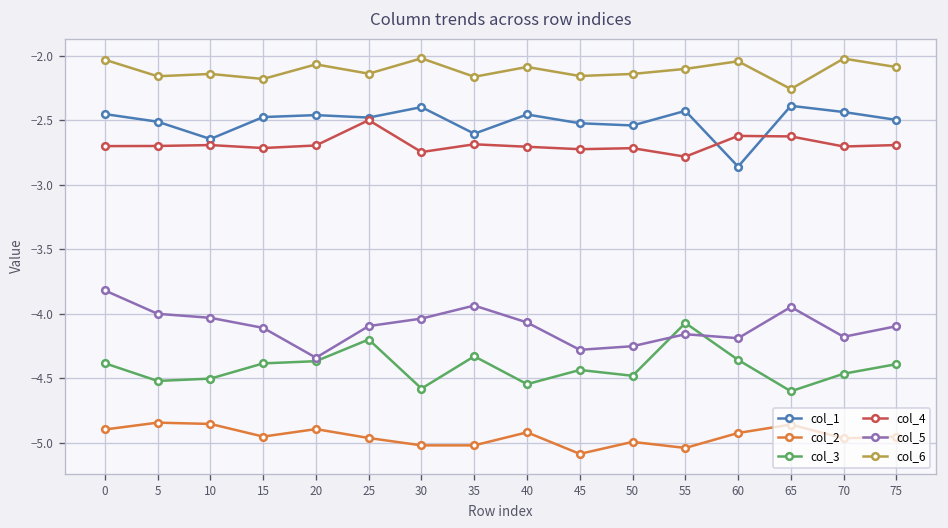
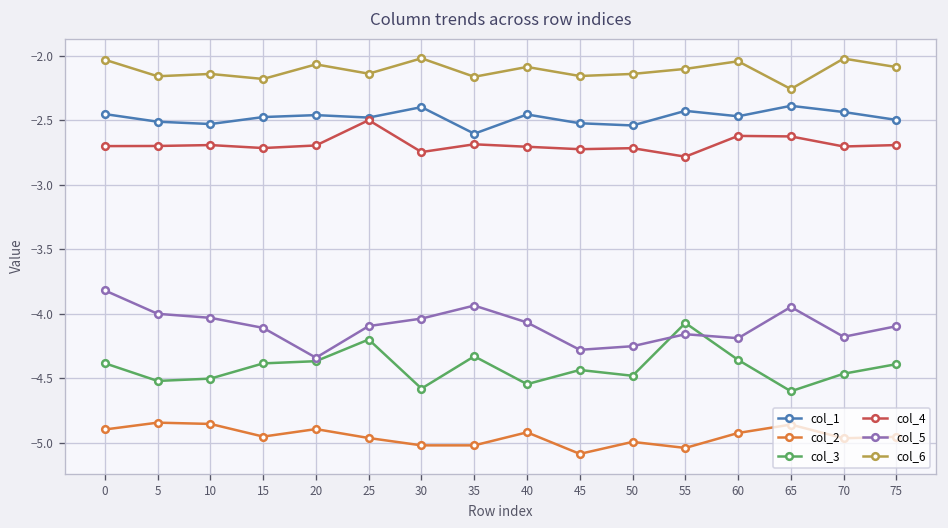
  {
    "col_1": {
      "0": -2.45,
      "5": -2.51,
-     "10": -2.65,
+     "10": -2.53,
      "15": -2.48,
      "20": -2.46,
      "30": -2.40,
      "35": -2.60,
      "40": -2.46,
      "45": -2.52,
      "50": -2.54,
      "55": -2.43,
-     "60": -2.86,
+     "60": -2.47,
      "65": -2.39,
      "70": -2.44,
      "75": -2.50
    },
    "col_3": {
      "0": -4.38,
      "5": -4.52,
      "10": -4.50,
      "15": -4.38,
      "20": -4.37,
      "25": -4.20,
      "30": -4.58,
      "35": -4.33,
      "40": -4.54,
      "45": -4.43,
      "50": -4.48,
      "55": -4.07,
      "60": -4.36,
      "65": -4.60,
      "70": -4.46,
      "75": -4.39
    },
    "col_5": {
      "0": -3.82,
      "5": -4.00,
      "10": -4.03,
      "15": -4.11,
      "20": -4.34,
      "25": -4.09,
      "30": -4.04,
      "35": -3.94,
      "40": -4.07,
      "45": -4.28,
      "50": -4.25,
      "55": -4.16,
      "60": -4.19,
      "65": -3.95,
      "70": -4.18,
      "75": -4.10
    }
  }
